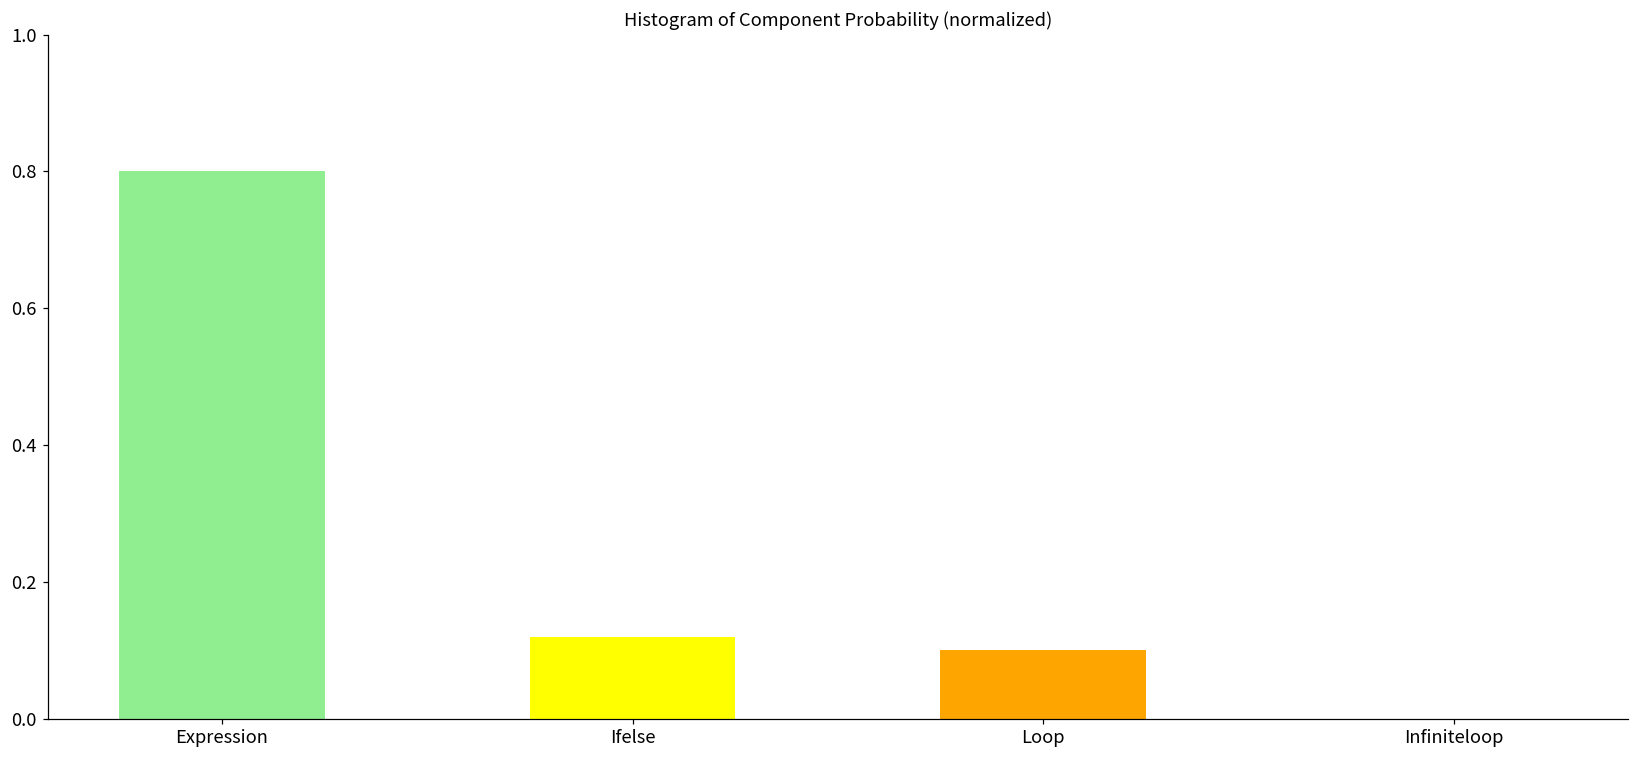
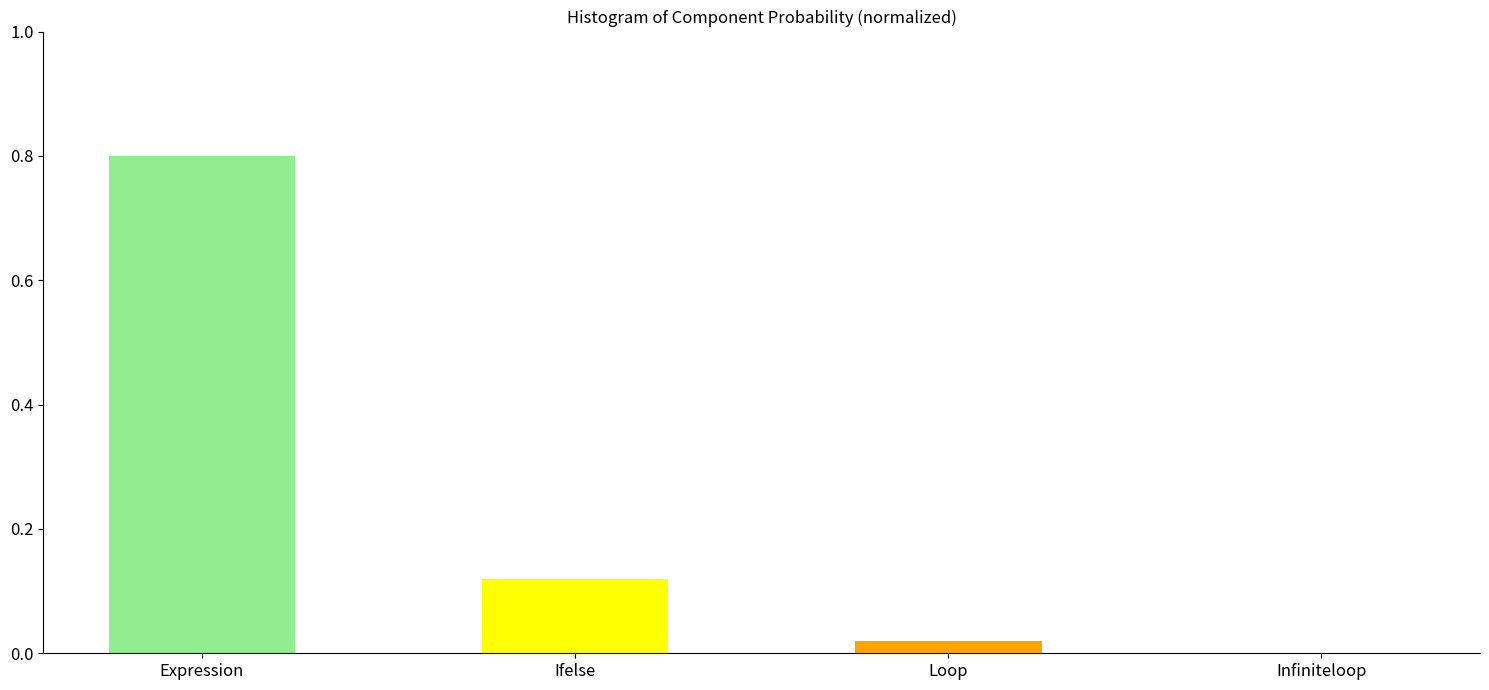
  {
    "Expression": 0.80,
    "Ifelse": 0.12,
-   "Loop": 0.10,
+   "Loop": 0.02,
    "Infiniteloop": 0.00
  }
